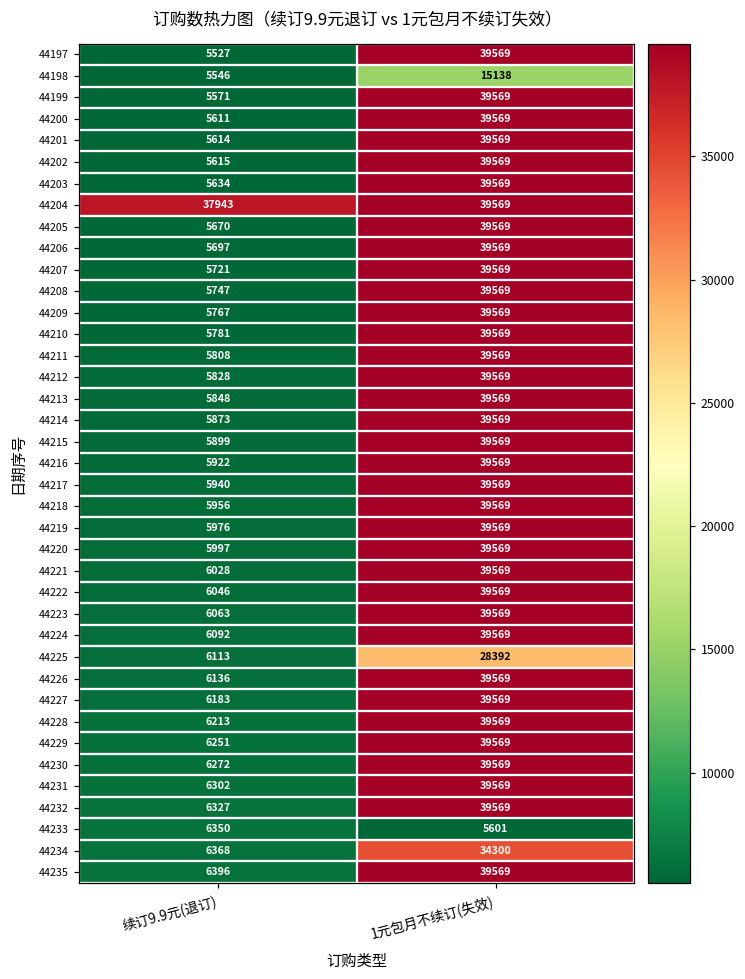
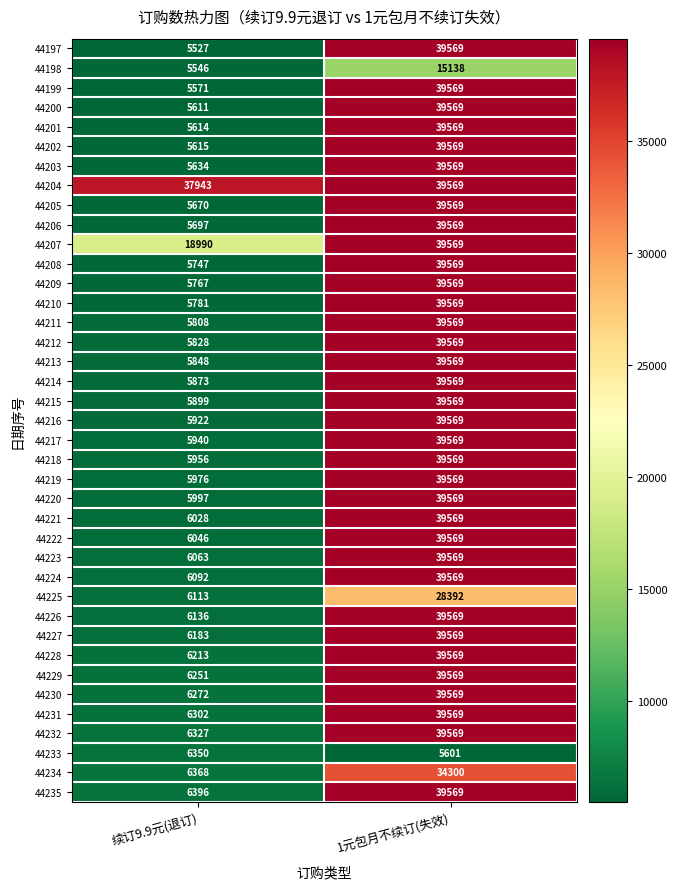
  {
    "44197": {
      "续订9.9元(退订)": 5527,
      "1元包月不续订(失效)": 39569
    },
    "44198": {
      "续订9.9元(退订)": 5546,
      "1元包月不续订(失效)": 15138
    },
    "44199": {
      "续订9.9元(退订)": 5571,
      "1元包月不续订(失效)": 39569
    },
    "44200": {
      "续订9.9元(退订)": 5611,
      "1元包月不续订(失效)": 39569
    },
    "44201": {
      "续订9.9元(退订)": 5614,
      "1元包月不续订(失效)": 39569
    },
    "44202": {
      "续订9.9元(退订)": 5615,
      "1元包月不续订(失效)": 39569
    },
    "44203": {
      "续订9.9元(退订)": 5634,
      "1元包月不续订(失效)": 39569
    },
    "44204": {
      "续订9.9元(退订)": 37943,
      "1元包月不续订(失效)": 39569
    },
    "44205": {
      "续订9.9元(退订)": 5670,
      "1元包月不续订(失效)": 39569
    },
    "44206": {
      "续订9.9元(退订)": 5697,
      "1元包月不续订(失效)": 39569
    },
    "44207": {
-     "续订9.9元(退订)": 5721,
+     "续订9.9元(退订)": 18990,
      "1元包月不续订(失效)": 39569
    },
    "44208": {
      "续订9.9元(退订)": 5747,
      "1元包月不续订(失效)": 39569
    },
    "44209": {
      "续订9.9元(退订)": 5767,
      "1元包月不续订(失效)": 39569
    },
    "44210": {
      "续订9.9元(退订)": 5781,
      "1元包月不续订(失效)": 39569
    },
    "44211": {
      "续订9.9元(退订)": 5808,
      "1元包月不续订(失效)": 39569
    },
    "44212": {
      "续订9.9元(退订)": 5828,
      "1元包月不续订(失效)": 39569
    },
    "44213": {
      "续订9.9元(退订)": 5848,
      "1元包月不续订(失效)": 39569
    },
    "44214": {
      "续订9.9元(退订)": 5873,
      "1元包月不续订(失效)": 39569
    },
    "44215": {
      "续订9.9元(退订)": 5899,
      "1元包月不续订(失效)": 39569
    },
    "44216": {
      "续订9.9元(退订)": 5922,
      "1元包月不续订(失效)": 39569
    },
    "44217": {
      "续订9.9元(退订)": 5940,
      "1元包月不续订(失效)": 39569
    },
    "44218": {
      "续订9.9元(退订)": 5956,
      "1元包月不续订(失效)": 39569
    },
    "44219": {
      "续订9.9元(退订)": 5976,
      "1元包月不续订(失效)": 39569
    },
    "44220": {
      "续订9.9元(退订)": 5997,
      "1元包月不续订(失效)": 39569
    },
    "44221": {
      "续订9.9元(退订)": 6028,
      "1元包月不续订(失效)": 39569
    },
    "44222": {
      "续订9.9元(退订)": 6046,
      "1元包月不续订(失效)": 39569
    },
    "44223": {
      "续订9.9元(退订)": 6063,
      "1元包月不续订(失效)": 39569
    },
    "44224": {
      "续订9.9元(退订)": 6092,
      "1元包月不续订(失效)": 39569
    },
    "44225": {
      "续订9.9元(退订)": 6113,
      "1元包月不续订(失效)": 28392
    },
    "44226": {
      "续订9.9元(退订)": 6136,
      "1元包月不续订(失效)": 39569
    },
    "44227": {
      "续订9.9元(退订)": 6183,
      "1元包月不续订(失效)": 39569
    },
    "44228": {
      "续订9.9元(退订)": 6213,
      "1元包月不续订(失效)": 39569
    },
    "44229": {
      "续订9.9元(退订)": 6251,
      "1元包月不续订(失效)": 39569
    },
    "44230": {
      "续订9.9元(退订)": 6272,
      "1元包月不续订(失效)": 39569
    },
    "44231": {
      "续订9.9元(退订)": 6302,
      "1元包月不续订(失效)": 39569
    },
    "44232": {
      "续订9.9元(退订)": 6327,
      "1元包月不续订(失效)": 39569
    },
    "44233": {
      "续订9.9元(退订)": 6350,
      "1元包月不续订(失效)": 5601
    },
    "44234": {
      "续订9.9元(退订)": 6368,
      "1元包月不续订(失效)": 34300
    },
    "44235": {
      "续订9.9元(退订)": 6396,
      "1元包月不续订(失效)": 39569
    }
  }
